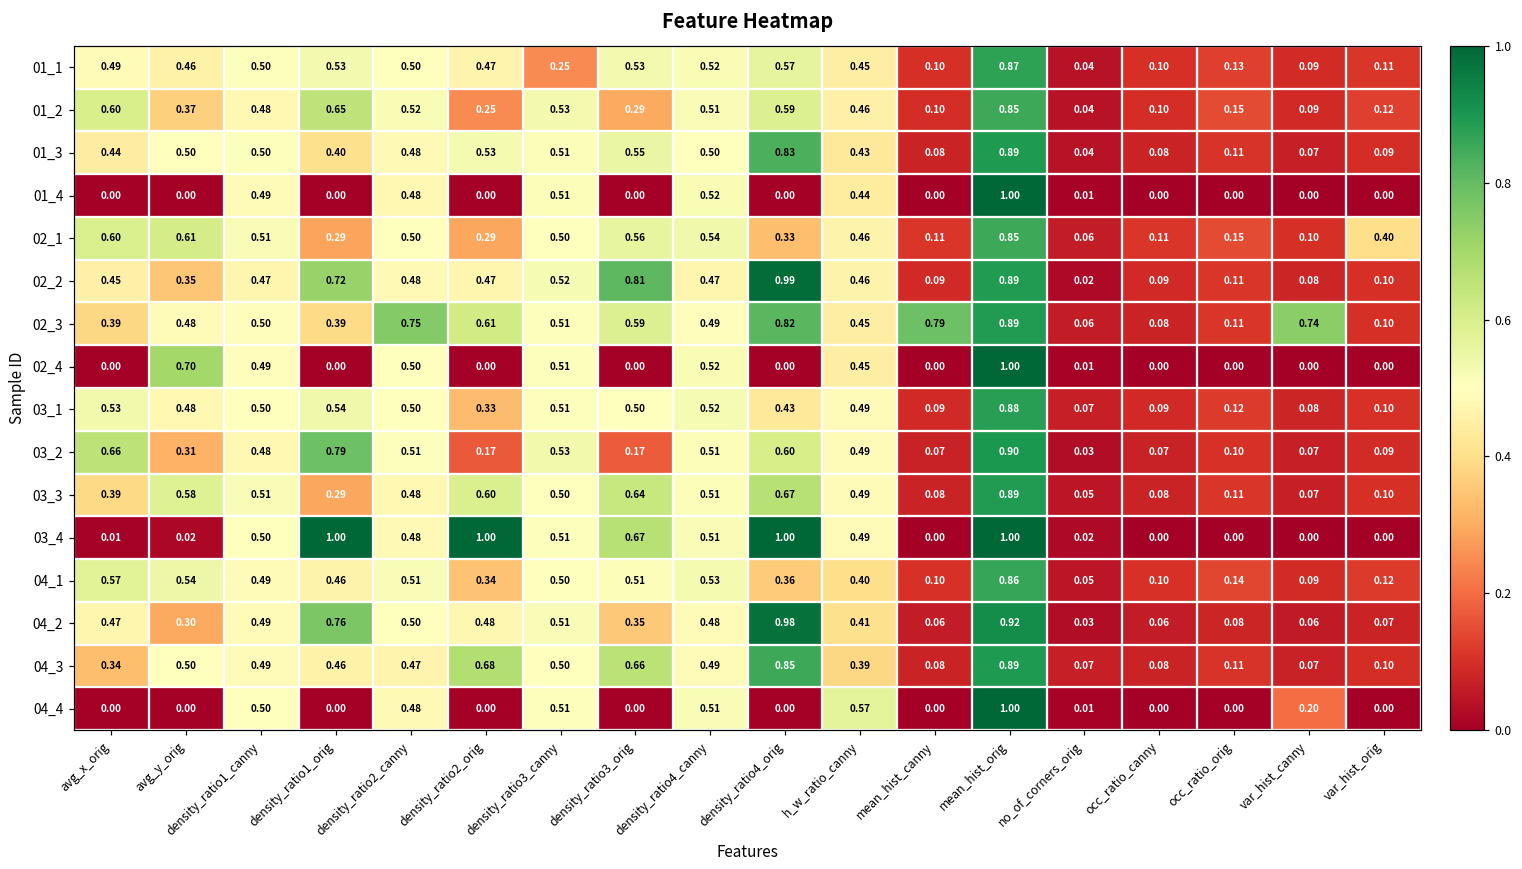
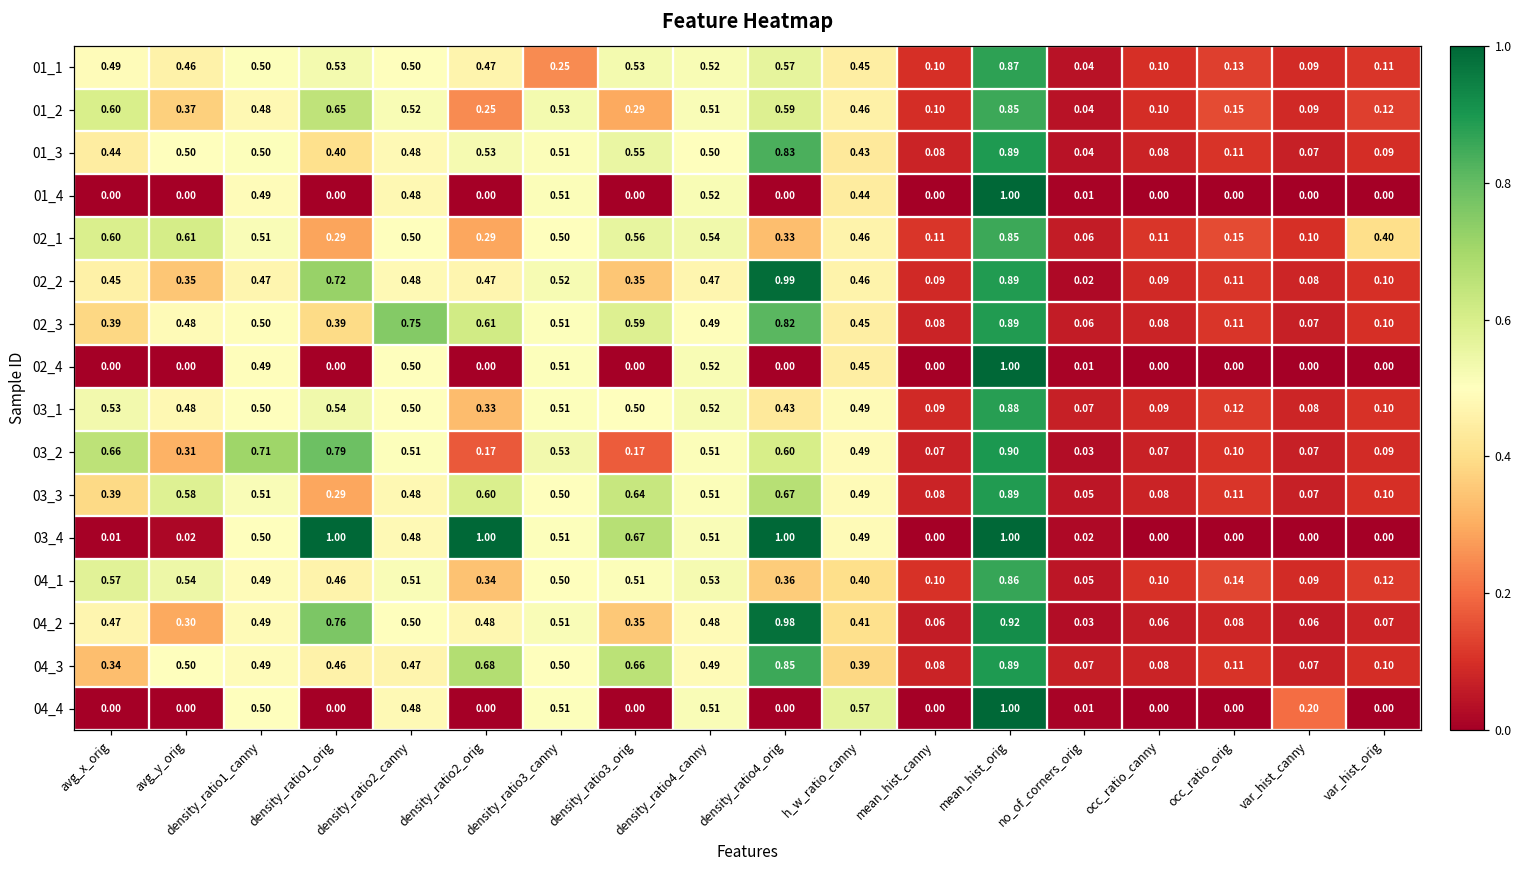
  {
    "02_2": {
      "avg_x_orig": 0.45,
      "avg_y_orig": 0.35,
      "density_ratio1_canny": 0.47,
      "density_ratio1_orig": 0.72,
      "density_ratio2_canny": 0.48,
      "density_ratio2_orig": 0.47,
      "density_ratio3_canny": 0.52,
-     "density_ratio3_orig": 0.81,
+     "density_ratio3_orig": 0.35,
      "density_ratio4_canny": 0.47,
      "density_ratio4_orig": 0.99,
      "h_w_ratio_canny": 0.46,
      "mean_hist_canny": 0.09,
      "mean_hist_orig": 0.89,
      "no_of_corners_orig": 0.02,
      "occ_ratio_canny": 0.09,
      "occ_ratio_orig": 0.11,
      "var_hist_canny": 0.08,
      "var_hist_orig": 0.10
    },
    "02_3": {
      "avg_x_orig": 0.39,
      "avg_y_orig": 0.48,
      "density_ratio1_canny": 0.50,
      "density_ratio1_orig": 0.39,
      "density_ratio2_canny": 0.75,
      "density_ratio2_orig": 0.61,
      "density_ratio3_canny": 0.51,
      "density_ratio3_orig": 0.59,
      "density_ratio4_canny": 0.49,
      "density_ratio4_orig": 0.82,
      "h_w_ratio_canny": 0.45,
-     "mean_hist_canny": 0.79,
+     "mean_hist_canny": 0.08,
      "mean_hist_orig": 0.89,
      "no_of_corners_orig": 0.06,
      "occ_ratio_canny": 0.08,
      "occ_ratio_orig": 0.11,
-     "var_hist_canny": 0.74,
+     "var_hist_canny": 0.07,
      "var_hist_orig": 0.10
    },
    "02_4": {
      "avg_x_orig": 0.00,
-     "avg_y_orig": 0.70,
+     "avg_y_orig": 0.00,
      "density_ratio1_canny": 0.49,
      "density_ratio1_orig": 0.00,
      "density_ratio2_canny": 0.50,
      "density_ratio2_orig": 0.00,
      "density_ratio3_canny": 0.51,
      "density_ratio3_orig": 0.00,
      "density_ratio4_canny": 0.52,
      "density_ratio4_orig": 0.00,
      "h_w_ratio_canny": 0.45,
      "mean_hist_canny": 0.00,
      "mean_hist_orig": 1.00,
      "no_of_corners_orig": 0.01,
      "occ_ratio_canny": 0.00,
      "occ_ratio_orig": 0.00,
      "var_hist_canny": 0.00,
      "var_hist_orig": 0.00
    },
    "03_2": {
      "avg_x_orig": 0.66,
      "avg_y_orig": 0.31,
-     "density_ratio1_canny": 0.48,
+     "density_ratio1_canny": 0.71,
      "density_ratio1_orig": 0.79,
      "density_ratio2_canny": 0.51,
      "density_ratio2_orig": 0.17,
      "density_ratio3_canny": 0.53,
      "density_ratio3_orig": 0.17,
      "density_ratio4_canny": 0.51,
      "density_ratio4_orig": 0.60,
      "h_w_ratio_canny": 0.49,
      "mean_hist_canny": 0.07,
      "mean_hist_orig": 0.90,
      "no_of_corners_orig": 0.03,
      "occ_ratio_canny": 0.07,
      "occ_ratio_orig": 0.10,
      "var_hist_canny": 0.07,
      "var_hist_orig": 0.09
    }
  }
